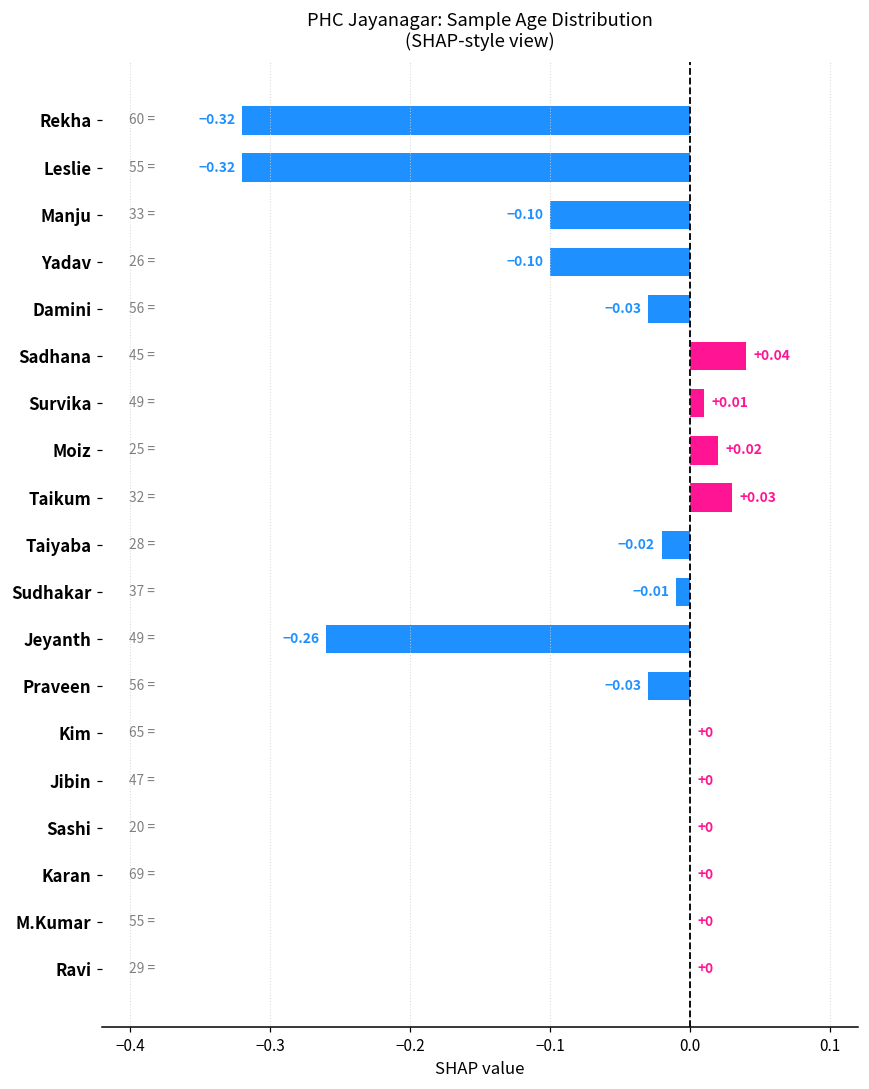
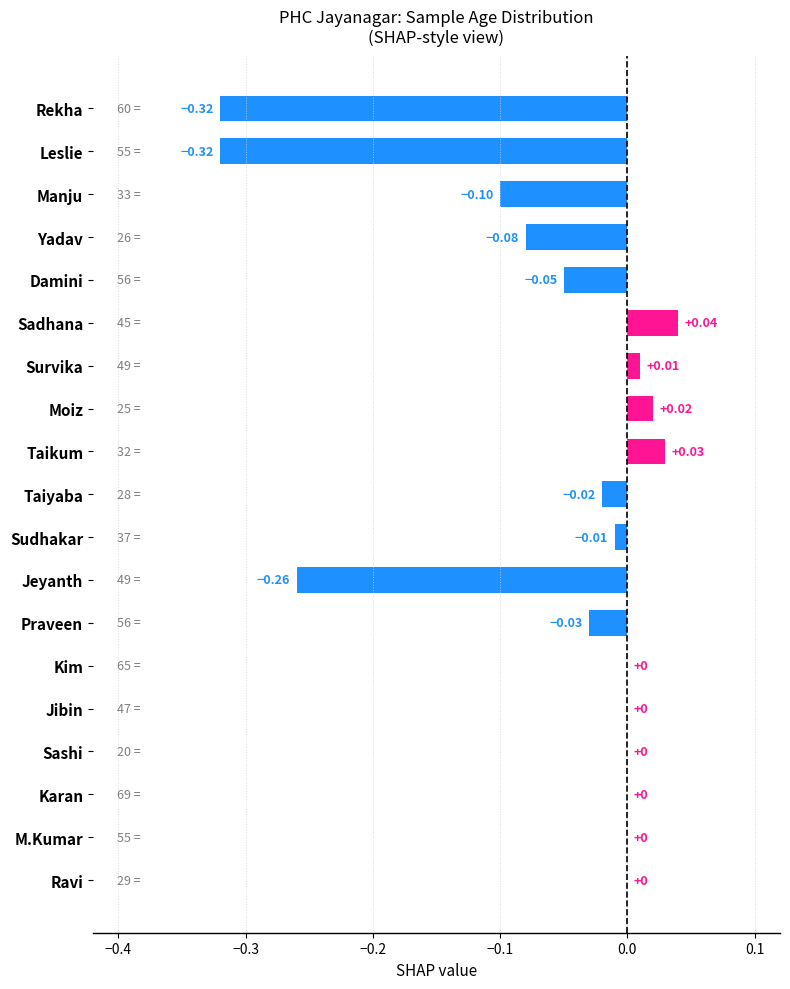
  {
    "Rekha": "-0.32",
    "Leslie": "-0.32",
    "Manju": "-0.10",
-   "Yadav": "-0.10",
-   "Damini": "-0.03",
+   "Yadav": "-0.08",
+   "Damini": "-0.05",
    "Sadhana": "+0.04",
    "Survika": "+0.01",
    "Moiz": "+0.02",
    "Taikum": "+0.03",
    "Taiyaba": "-0.02",
    "Sudhakar": "-0.01",
    "Jeyanth": "-0.26",
    "Praveen": "-0.03",
    "Kim": "+0",
    "Jibin": "+0",
    "Sashi": "+0",
    "Karan": "+0",
    "M.Kumar": "+0",
    "Ravi": "+0"
  }
